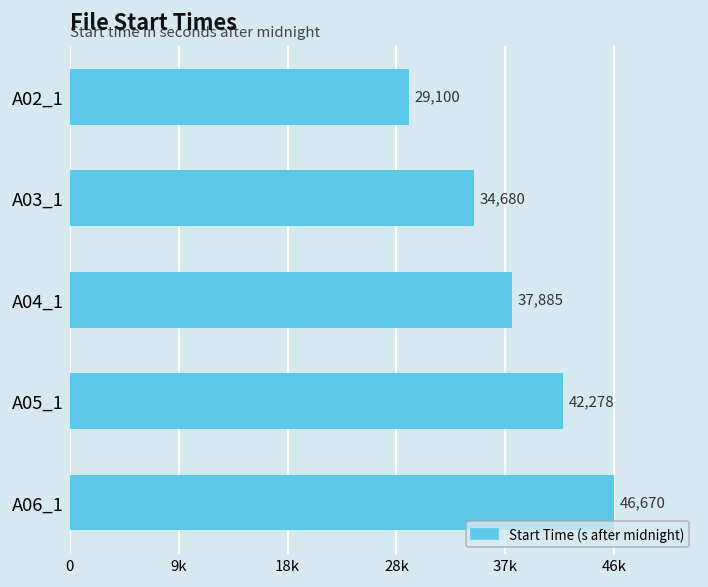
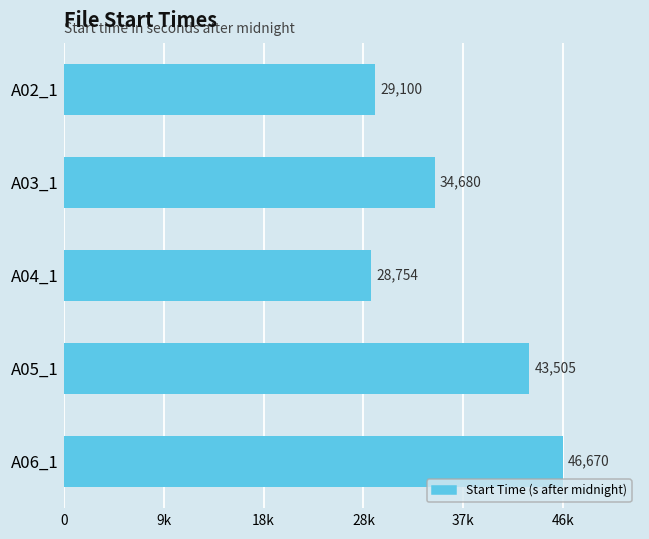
  {
    "A02_1": "29,100",
-   "A04_1": "37,885",
-   "A05_1": "42,278"
+   "A04_1": "28,754",
+   "A05_1": "43,505"
  }
